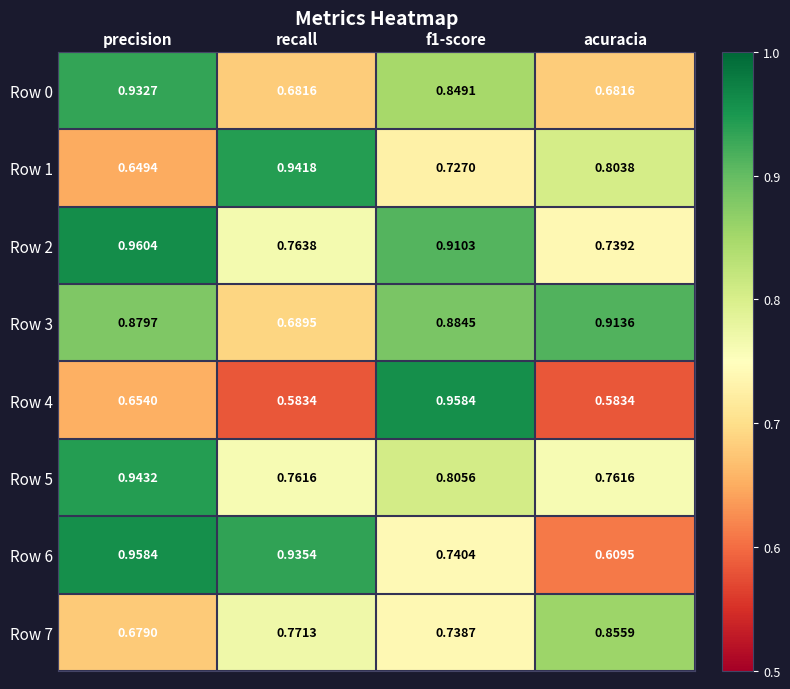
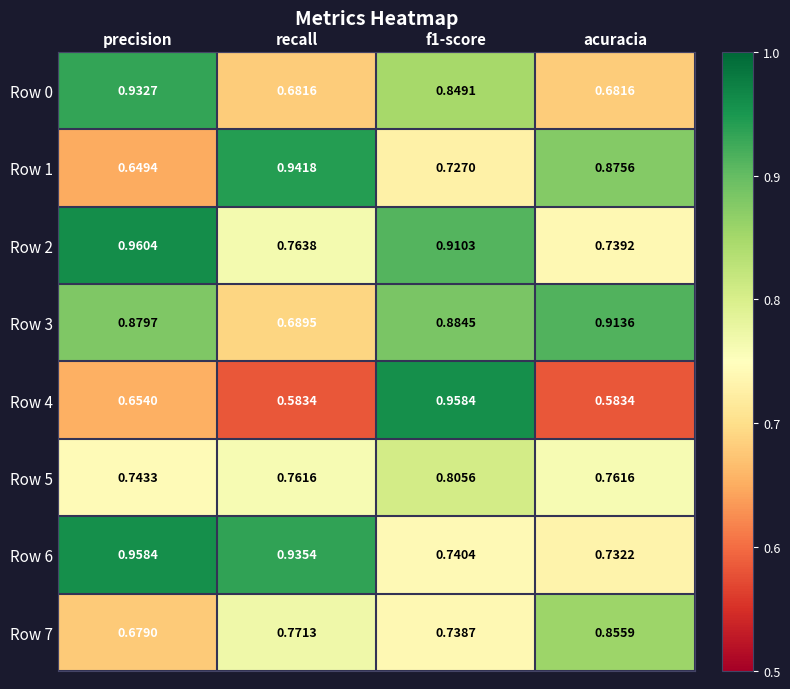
  {
    "Row 0": {
      "precision": 0.9327,
      "recall": 0.6816,
      "f1-score": 0.8491,
      "acuracia": 0.6816
    },
    "Row 1": {
      "precision": 0.6494,
      "recall": 0.9418,
      "f1-score": 0.7270,
-     "acuracia": 0.8038
+     "acuracia": 0.8756
    },
    "Row 2": {
      "precision": 0.9604,
      "recall": 0.7638,
      "f1-score": 0.9103,
      "acuracia": 0.7392
    },
    "Row 3": {
      "precision": 0.8797,
      "recall": 0.6895,
      "f1-score": 0.8845,
      "acuracia": 0.9136
    },
    "Row 4": {
      "precision": 0.6540,
      "recall": 0.5834,
      "f1-score": 0.9584,
      "acuracia": 0.5834
    },
    "Row 5": {
-     "precision": 0.9432,
+     "precision": 0.7433,
      "recall": 0.7616,
      "f1-score": 0.8056,
      "acuracia": 0.7616
    },
    "Row 6": {
      "precision": 0.9584,
      "recall": 0.9354,
      "f1-score": 0.7404,
-     "acuracia": 0.6095
+     "acuracia": 0.7322
    },
    "Row 7": {
      "precision": 0.6790,
      "recall": 0.7713,
      "f1-score": 0.7387,
      "acuracia": 0.8559
    }
  }
